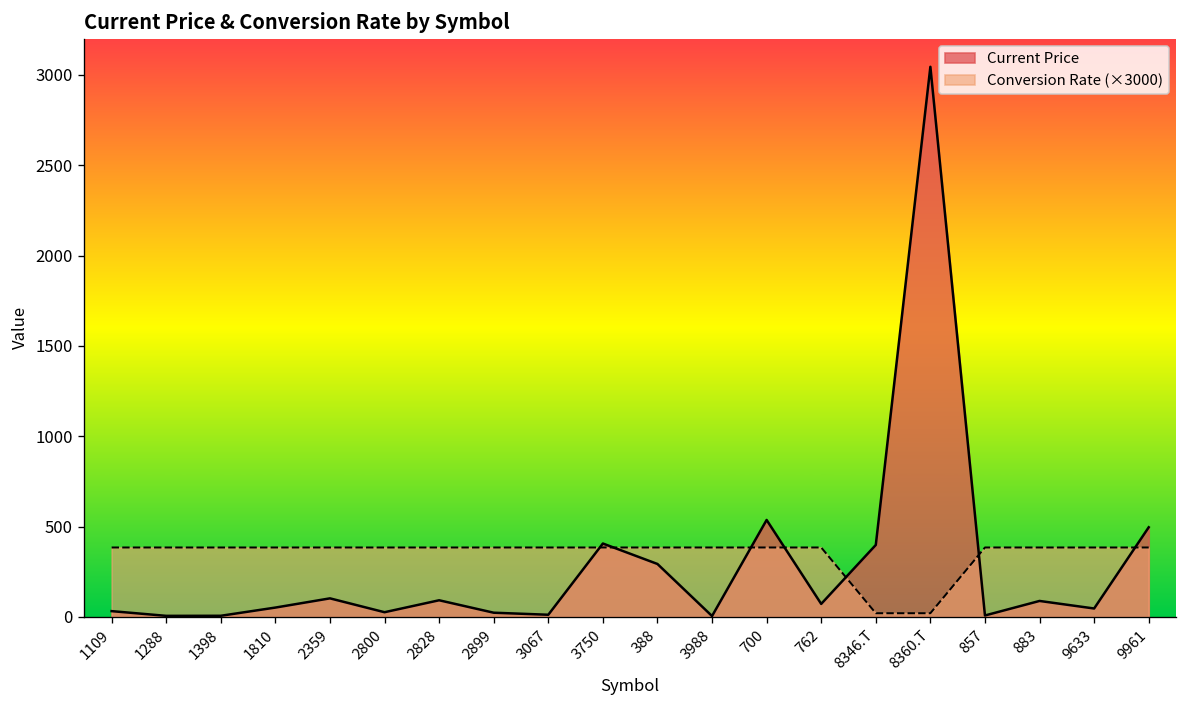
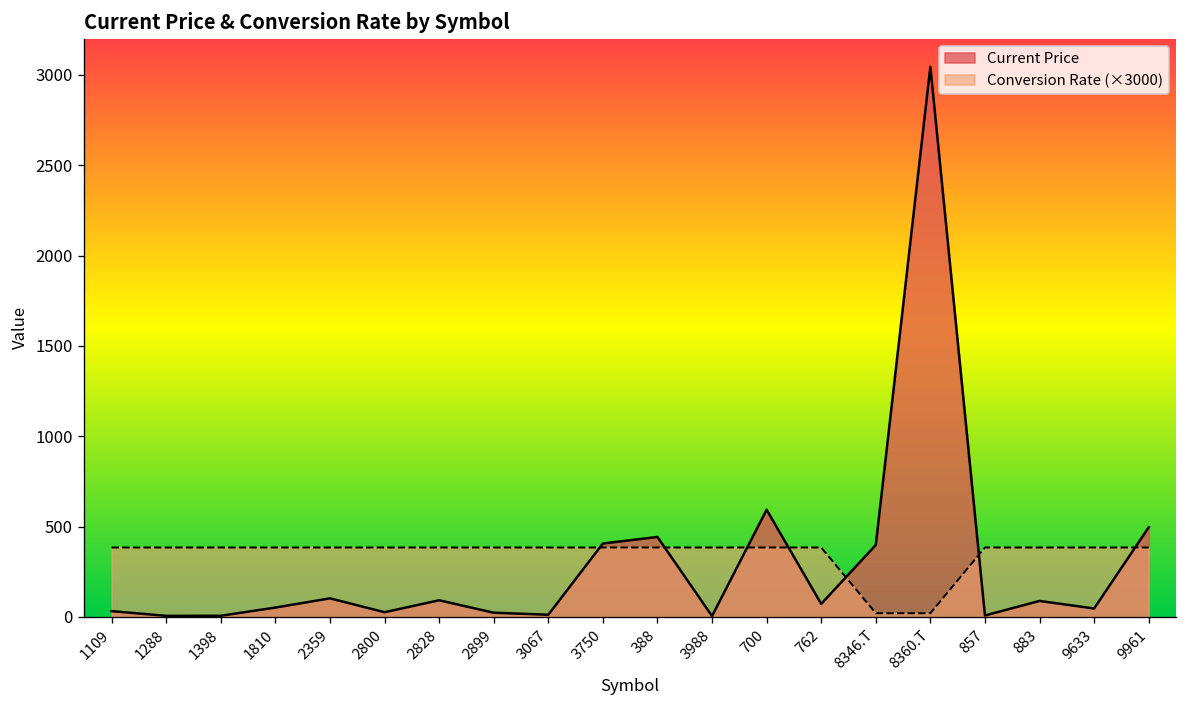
  {
    "Current Price": {
      "1109": 30,
      "1288": 10,
      "1398": 10,
      "1810": 50,
      "2359": 100,
      "2800": 30,
      "2828": 90,
      "2899": 20,
      "3067": 10,
      "3750": 410,
-     "388": 290,
+     "388": 440,
      "3988": 0,
-     "700": 540,
+     "700": 590,
      "762": 70,
      "8346.T": 400,
      "8360.T": 3050,
      "857": 10,
      "883": 90,
      "9633": 50,
      "9961": 500
    },
    "Conversion Rate (×3000)": {
      "1109": 380,
      "1288": 380,
      "1398": 380,
      "1810": 380,
      "2359": 380,
      "2800": 380,
      "2828": 380,
      "2899": 380,
      "3067": 380,
      "3750": 380,
      "388": 380,
      "3988": 380,
      "700": 380,
      "762": 380,
      "8346.T": 20,
      "8360.T": 20,
      "857": 380,
      "883": 380,
      "9633": 380,
      "9961": 380
    }
  }
